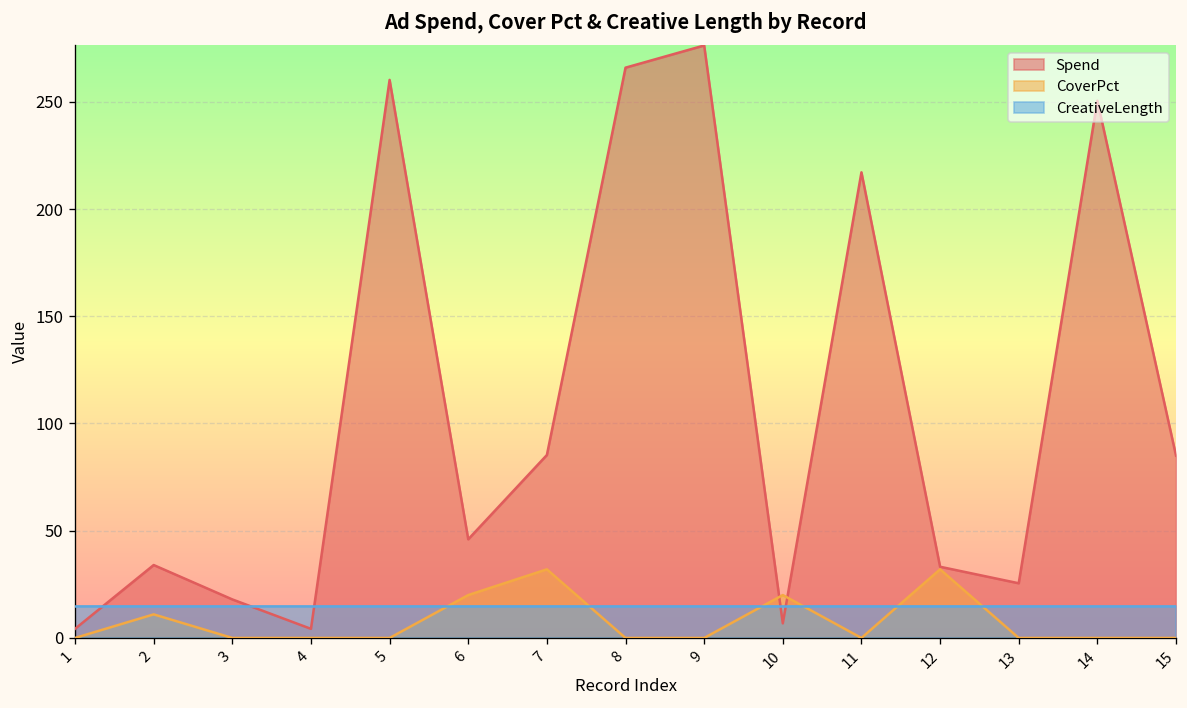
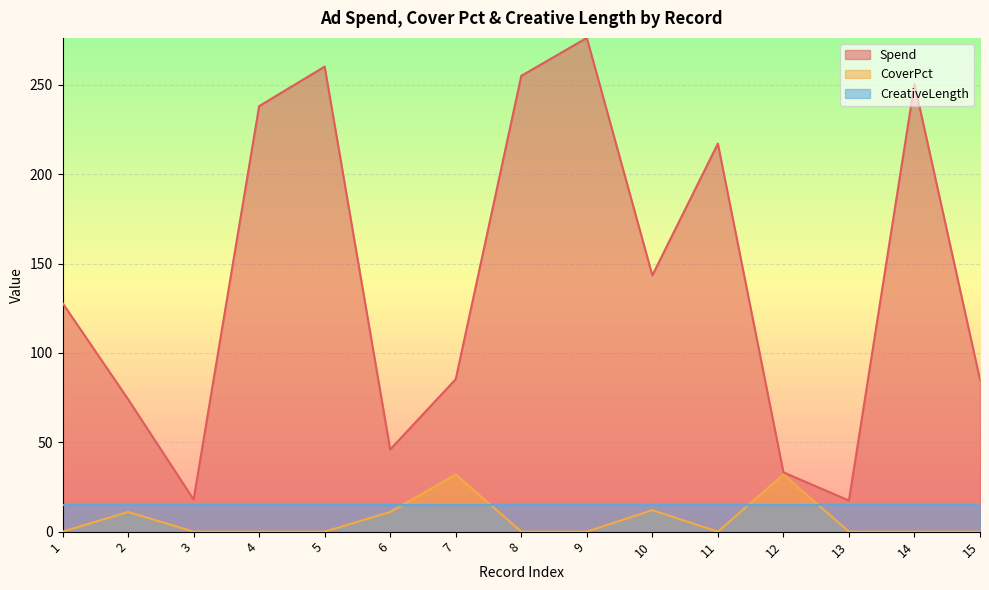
  {
    "Spend": {
-     "1": 4,
-     "2": 34,
+     "1": 128,
+     "2": 74,
      "3": 18,
-     "4": 4,
+     "4": 238,
      "5": 260,
      "6": 46,
      "7": 85,
-     "8": 266,
+     "8": 255,
      "9": 276,
-     "10": 7,
+     "10": 143,
      "11": 217,
-     "13": 26,
+     "13": 17,
      "15": 85
    },
    "CoverPct": {
      "1": 0,
      "2": 11,
      "3": 0,
      "4": 0,
      "5": 0,
-     "6": 20,
+     "6": 11,
      "7": 32,
      "8": 0,
      "9": 0,
-     "10": 20,
+     "10": 12,
      "11": 0,
      "13": 0,
      "14": 0,
      "15": 0
    },
    "CreativeLength": {
      "1": 15,
      "2": 15,
      "3": 15,
      "4": 15,
      "5": 15,
      "6": 15,
      "7": 15,
      "8": 15,
      "9": 15,
      "10": 15,
      "11": 15,
      "12": 15,
      "13": 15,
      "14": 15,
      "15": 15
    }
  }
